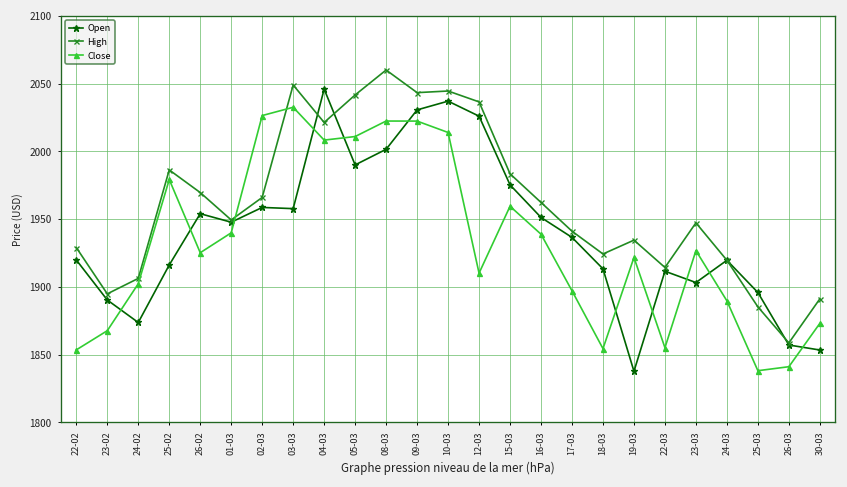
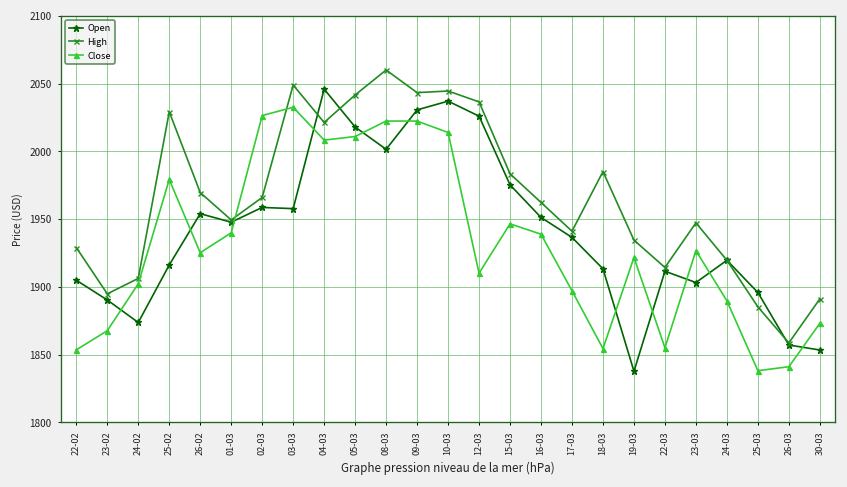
  {
    "Open": {
-     "22-02": 1920,
+     "22-02": 1905,
      "23-02": 1890,
      "24-02": 1874,
      "25-02": 1916,
      "26-02": 1954,
      "02-03": 1959,
      "03-03": 1958,
      "04-03": 2046,
-     "05-03": 1990,
+     "05-03": 2018,
      "08-03": 2002,
      "09-03": 2031,
      "10-03": 2037,
      "12-03": 2026,
      "15-03": 1975,
      "16-03": 1951,
      "17-03": 1937,
      "18-03": 1913,
      "19-03": 1838,
      "22-03": 1912,
      "23-03": 1903,
      "25-03": 1896,
      "30-03": 1853
    },
    "High": {
      "22-02": 1929,
      "23-02": 1895,
      "24-02": 1906,
-     "25-02": 1986,
+     "25-02": 2029,
      "26-02": 1970,
      "02-03": 1966,
      "03-03": 2049,
      "04-03": 2021,
      "05-03": 2042,
      "08-03": 2060,
      "09-03": 2043,
      "10-03": 2045,
      "12-03": 2037,
      "15-03": 1983,
      "16-03": 1962,
      "17-03": 1941,
-     "18-03": 1924,
+     "18-03": 1985,
      "19-03": 1934,
      "22-03": 1914,
      "23-03": 1947,
      "25-03": 1885,
      "30-03": 1891
    },
    "Close": {
      "22-02": 1853,
      "23-02": 1868,
      "24-02": 1902,
      "25-02": 1979,
      "26-02": 1925,
      "01-03": 1940,
      "02-03": 2026,
      "03-03": 2033,
      "04-03": 2008,
      "05-03": 2011,
      "08-03": 2022,
      "09-03": 2022,
      "10-03": 2014,
      "12-03": 1910,
-     "15-03": 1959,
+     "15-03": 1947,
      "16-03": 1939,
      "17-03": 1897,
      "18-03": 1854,
      "19-03": 1922,
      "22-03": 1855,
      "23-03": 1927,
      "24-03": 1890,
      "25-03": 1838,
      "26-03": 1841,
      "30-03": 1873
    }
  }
